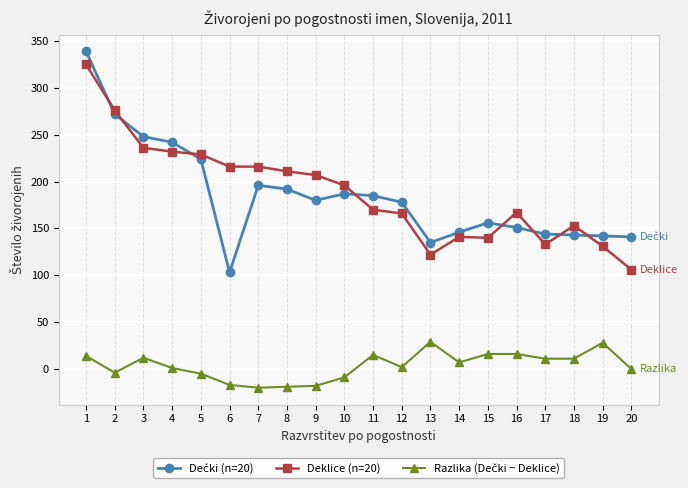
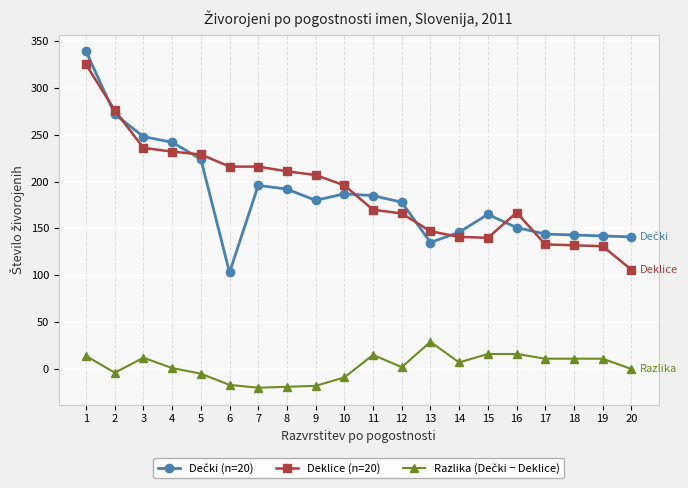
  {
    "Dečki (n=20)": {
      "1": 340,
      "2": 270,
      "3": 250,
      "4": 240,
      "5": 220,
      "6": 100,
      "7": 200,
      "8": 190,
      "9": 180,
      "10": 190,
      "11": 190,
      "12": 180,
      "13": 140,
      "14": 150,
-     "15": 160,
+     "15": 170,
      "16": 150,
      "17": 140,
      "18": 140,
      "19": 140,
      "20": 140
    },
    "Deklice (n=20)": {
      "1": 330,
      "2": 280,
      "3": 240,
      "4": 230,
      "5": 230,
      "6": 220,
      "7": 220,
      "8": 210,
      "9": 210,
      "10": 200,
      "11": 170,
      "12": 170,
-     "13": 120,
+     "13": 150,
      "14": 140,
      "15": 140,
      "16": 170,
      "17": 130,
-     "18": 150,
+     "18": 130,
      "19": 130,
      "20": 110
    },
    "Razlika (Dečki − Deklice)": {
      "1": 10,
      "2": 0,
      "3": 10,
      "4": 0,
      "5": -10,
      "6": -20,
      "7": -20,
      "8": -20,
      "9": -20,
      "10": -10,
      "11": 20,
      "12": 0,
      "13": 30,
      "14": 10,
      "15": 20,
      "16": 20,
      "17": 10,
      "18": 10,
-     "19": 30,
+     "19": 10,
      "20": 0
    }
  }
